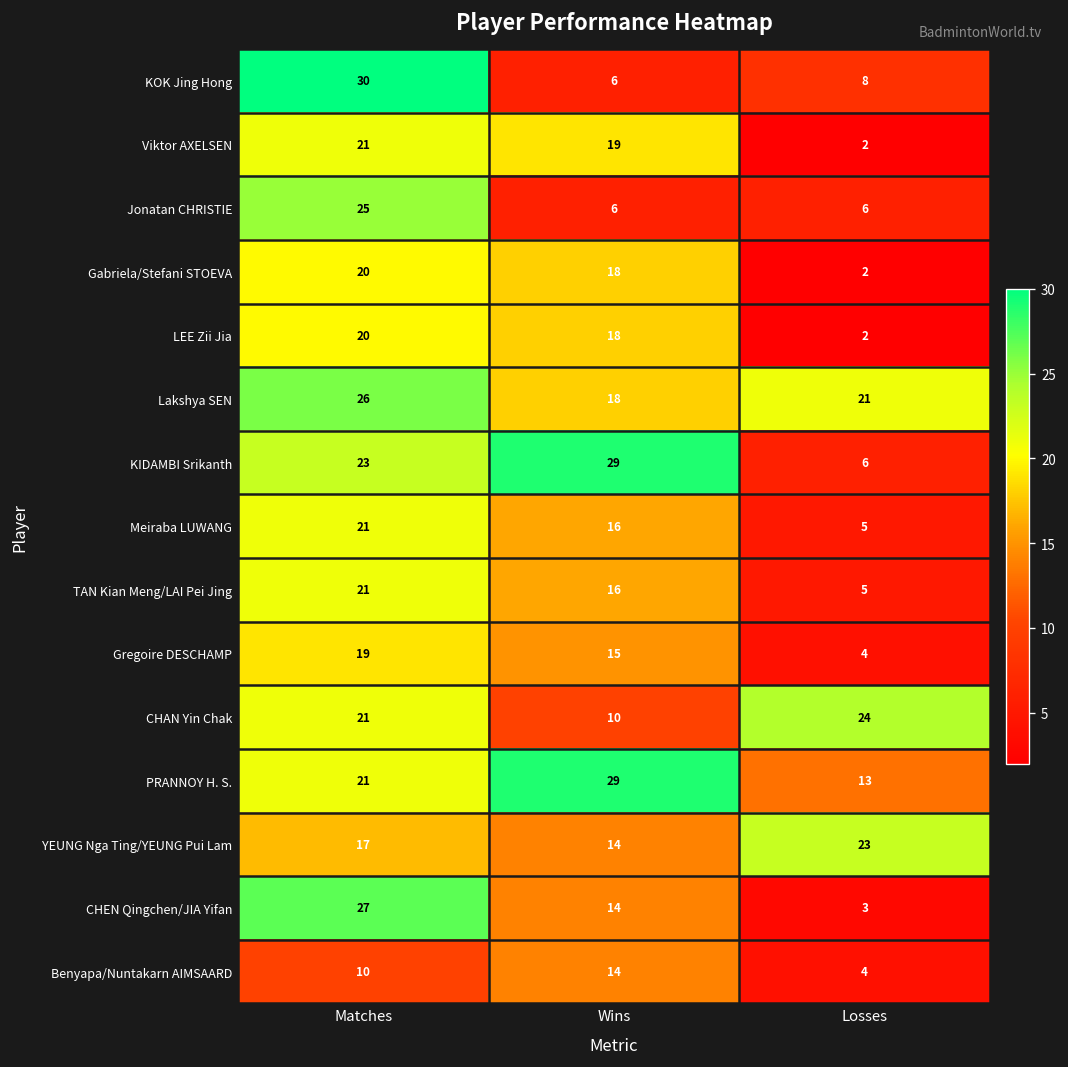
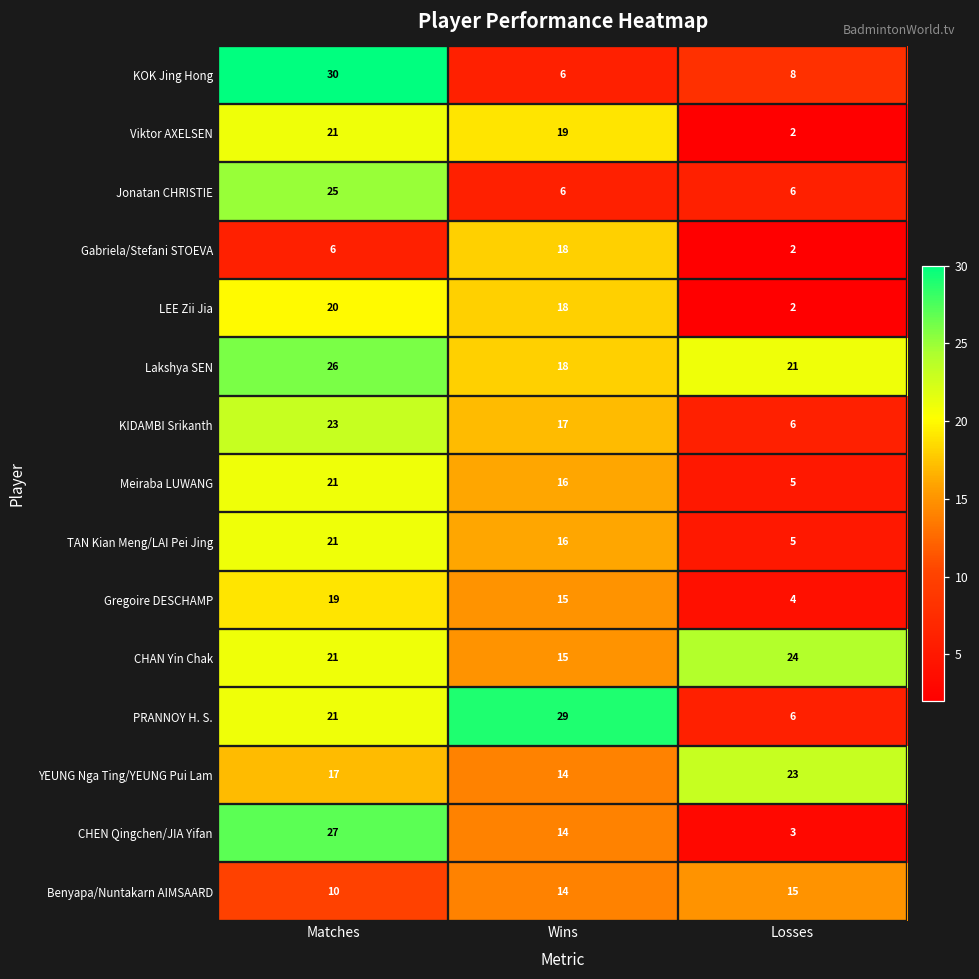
  {
    "KOK Jing Hong": {
      "Matches": 30,
      "Wins": 6,
      "Losses": 8
    },
    "Viktor AXELSEN": {
      "Matches": 21,
      "Wins": 19,
      "Losses": 2
    },
    "Jonatan CHRISTIE": {
      "Matches": 25,
      "Wins": 6,
      "Losses": 6
    },
    "Gabriela/Stefani STOEVA": {
-     "Matches": 20,
+     "Matches": 6,
      "Wins": 18,
      "Losses": 2
    },
    "LEE Zii Jia": {
      "Matches": 20,
      "Wins": 18,
      "Losses": 2
    },
    "Lakshya SEN": {
      "Matches": 26,
      "Wins": 18,
      "Losses": 21
    },
    "KIDAMBI Srikanth": {
      "Matches": 23,
-     "Wins": 29,
+     "Wins": 17,
      "Losses": 6
    },
    "Meiraba LUWANG": {
      "Matches": 21,
      "Wins": 16,
      "Losses": 5
    },
    "TAN Kian Meng/LAI Pei Jing": {
      "Matches": 21,
      "Wins": 16,
      "Losses": 5
    },
    "Gregoire DESCHAMP": {
      "Matches": 19,
      "Wins": 15,
      "Losses": 4
    },
    "CHAN Yin Chak": {
      "Matches": 21,
-     "Wins": 10,
+     "Wins": 15,
      "Losses": 24
    },
    "PRANNOY H. S.": {
      "Matches": 21,
      "Wins": 29,
-     "Losses": 13
+     "Losses": 6
    },
    "YEUNG Nga Ting/YEUNG Pui Lam": {
      "Matches": 17,
      "Wins": 14,
      "Losses": 23
    },
    "CHEN Qingchen/JIA Yifan": {
      "Matches": 27,
      "Wins": 14,
      "Losses": 3
    },
    "Benyapa/Nuntakarn AIMSAARD": {
      "Matches": 10,
      "Wins": 14,
-     "Losses": 4
+     "Losses": 15
    }
  }
